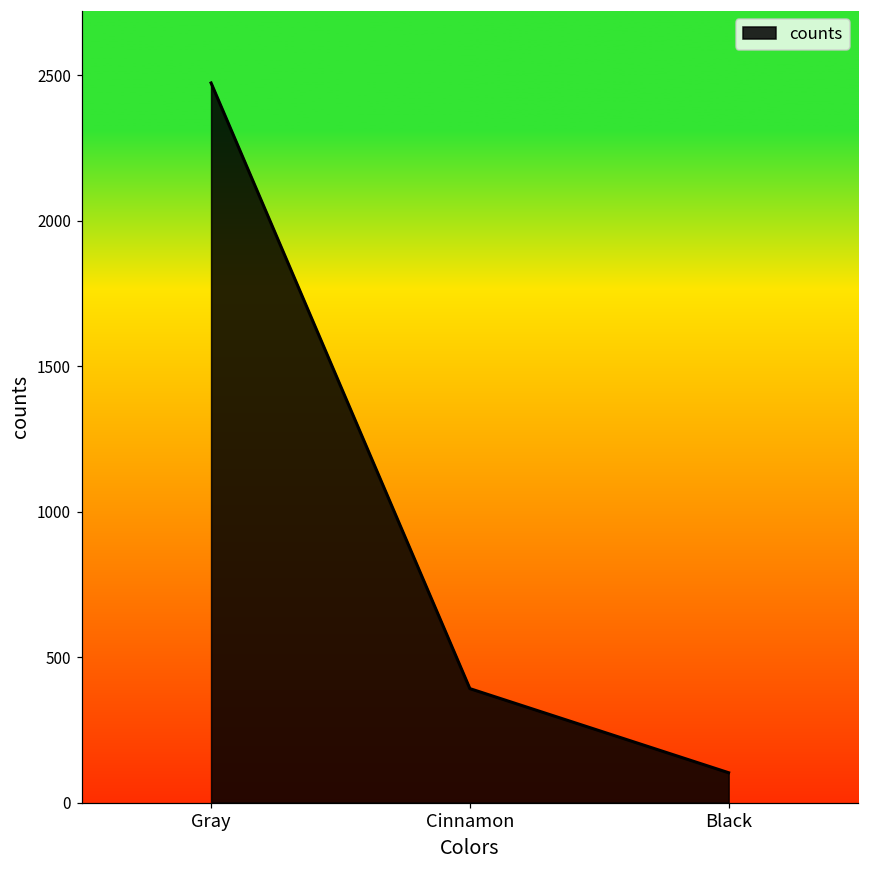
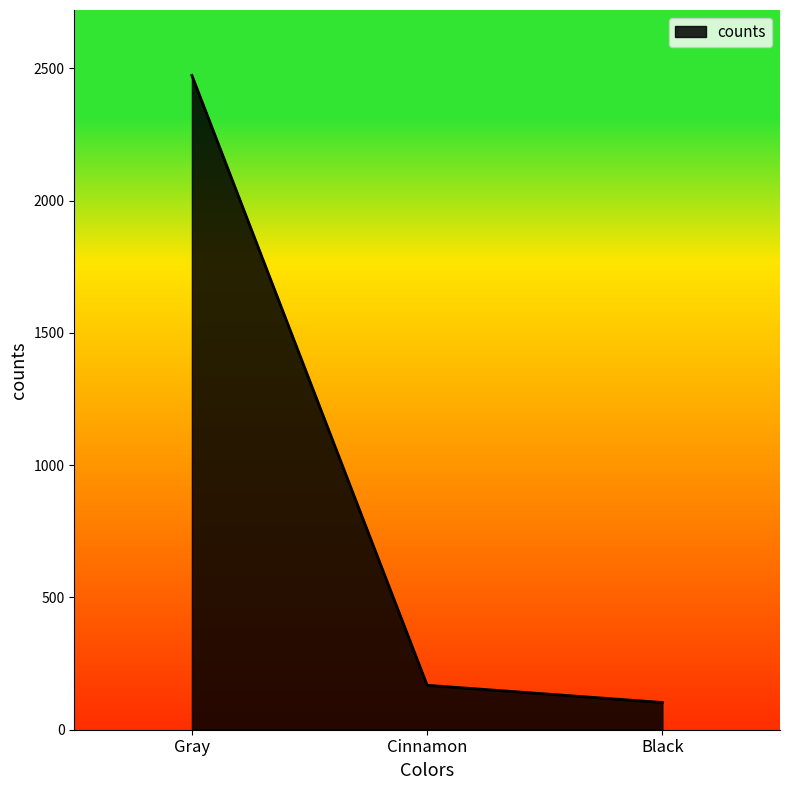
  {
    "Gray": 2470,
-   "Cinnamon": 390,
+   "Cinnamon": 170,
    "Black": 100
  }
